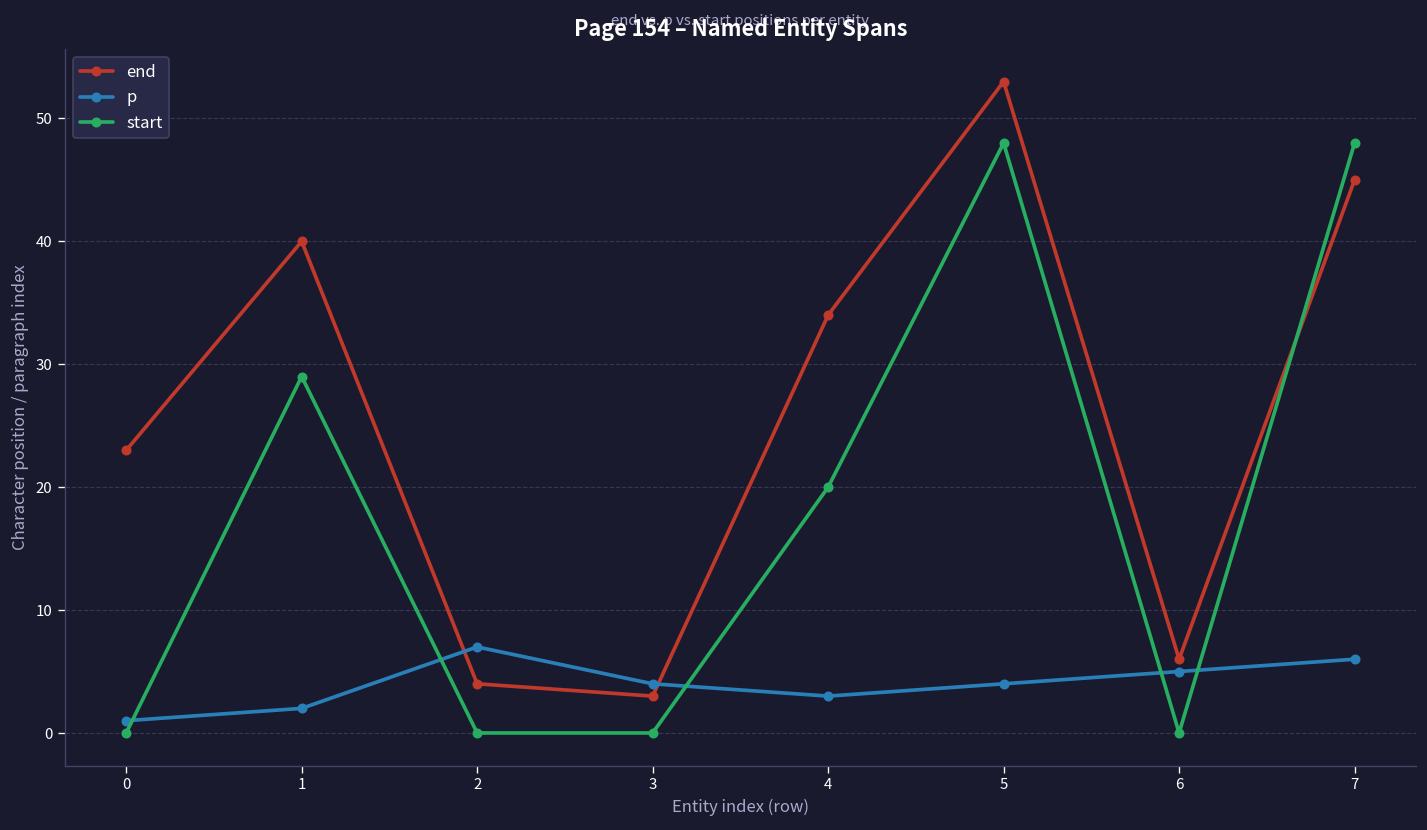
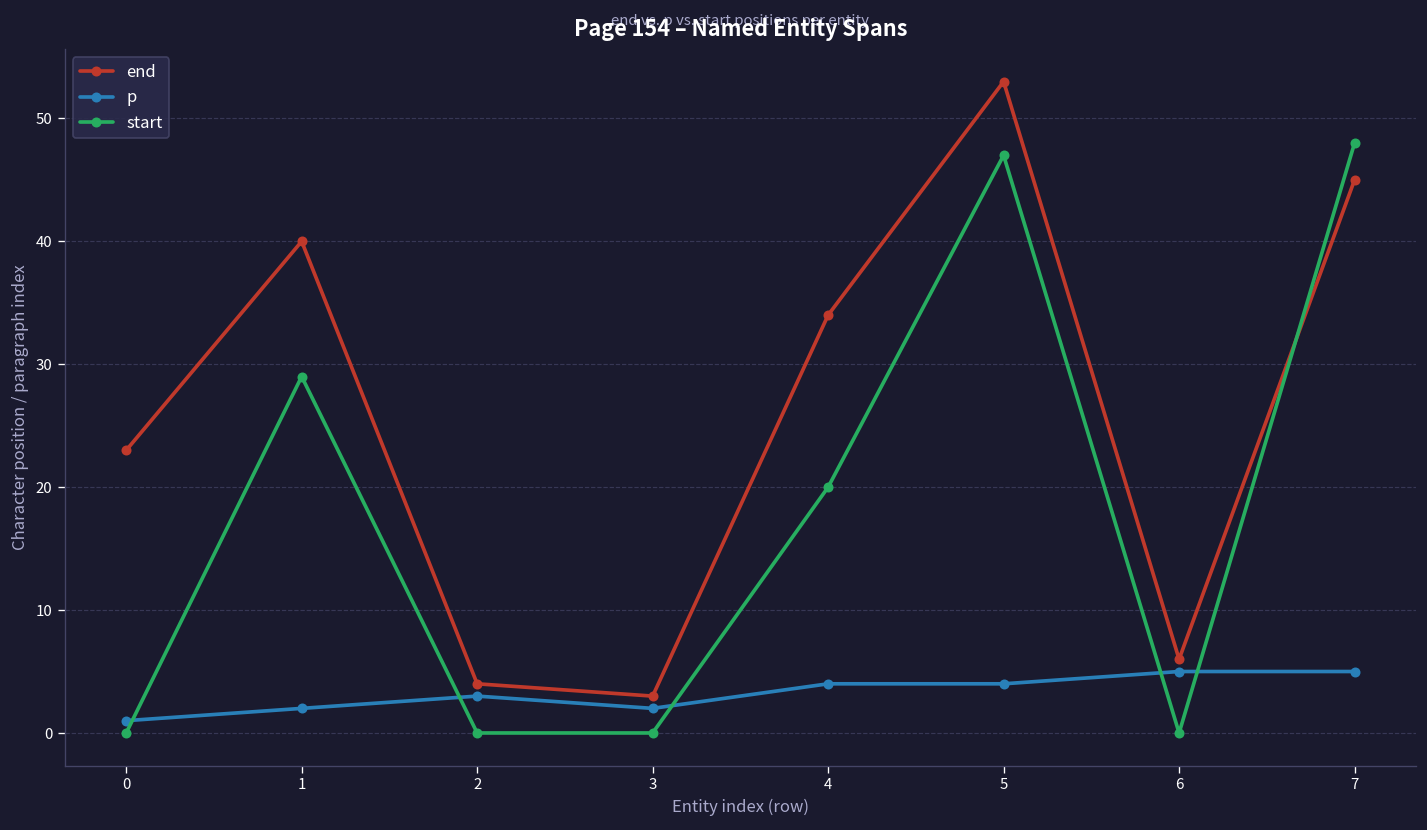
  {
    "end": {
      "0": 23,
      "1": 40,
      "2": 4,
      "3": 3,
      "4": 34,
      "5": 53,
      "6": 6,
      "7": 45
    },
    "p": {
      "0": 1,
      "1": 2,
-     "2": 7,
-     "3": 4,
-     "4": 3,
+     "2": 3,
+     "3": 2,
+     "4": 4,
      "5": 4,
      "6": 5,
-     "7": 6
+     "7": 5
    },
    "start": {
      "0": 0,
      "1": 29,
      "2": 0,
      "3": 0,
      "4": 20,
-     "5": 48,
+     "5": 47,
      "6": 0,
      "7": 48
    }
  }
